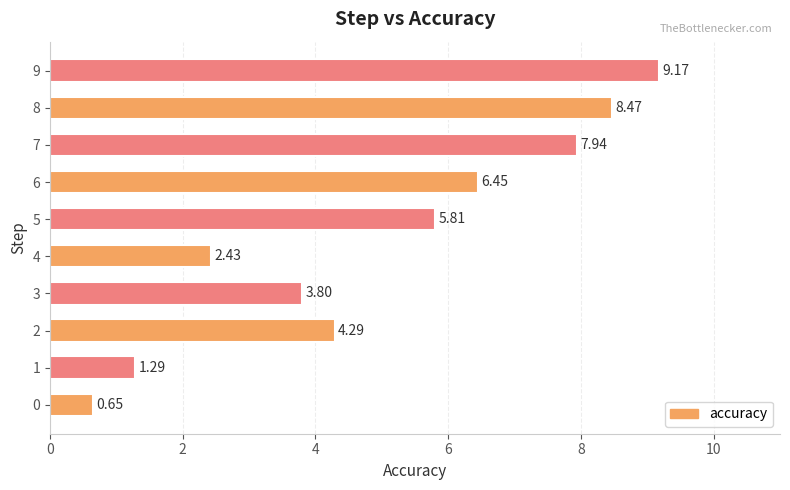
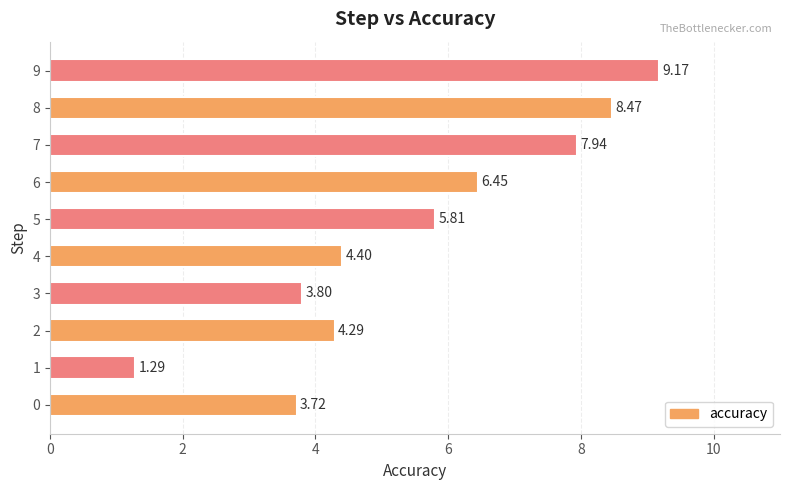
  {
    "9": 9.17,
    "8": 8.47,
    "7": 7.94,
    "6": 6.45,
    "5": 5.81,
-   "4": 2.43,
+   "4": 4.40,
    "3": 3.80,
    "2": 4.29,
    "1": 1.29,
-   "0": 0.65
+   "0": 3.72
  }
